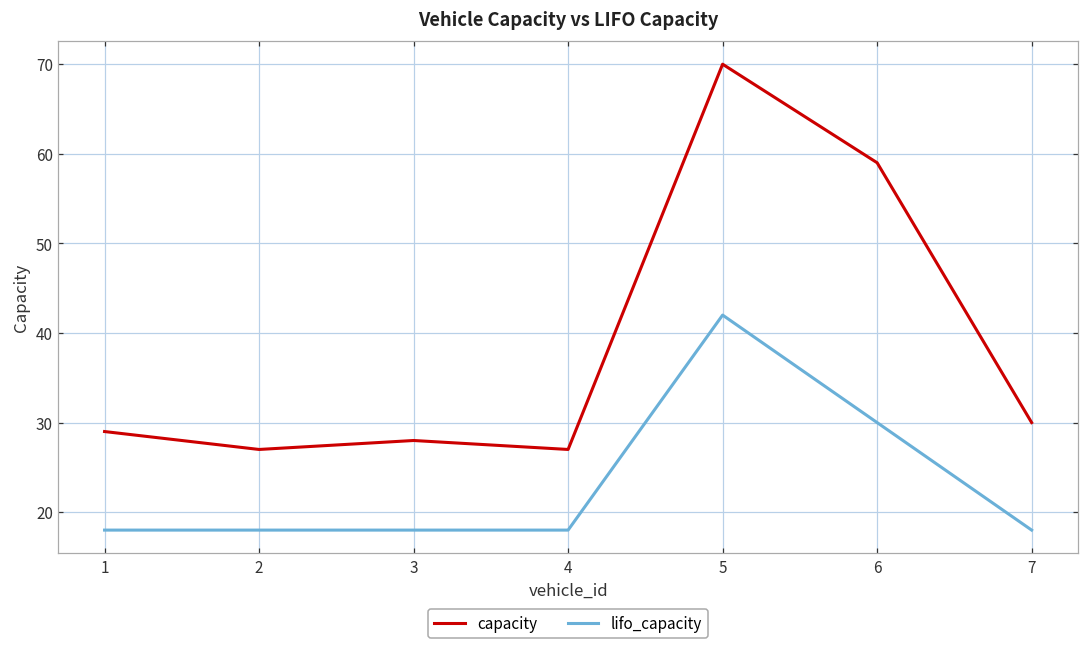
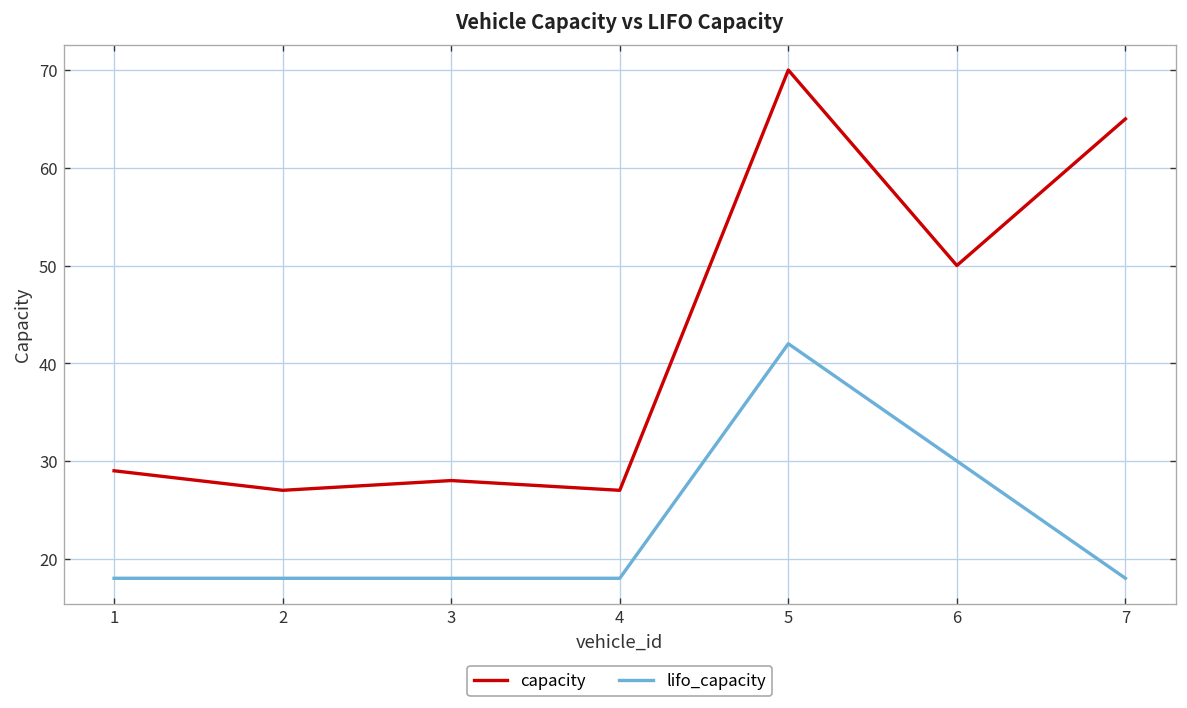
  {
    "capacity": {
      "1": 29,
      "2": 27,
      "3": 28,
      "4": 27,
      "5": 70,
-     "6": 59,
-     "7": 30
+     "6": 50,
+     "7": 65
    },
    "lifo_capacity": {
      "1": 18,
      "2": 18,
      "3": 18,
      "4": 18,
      "5": 42,
      "6": 30,
      "7": 18
    }
  }
